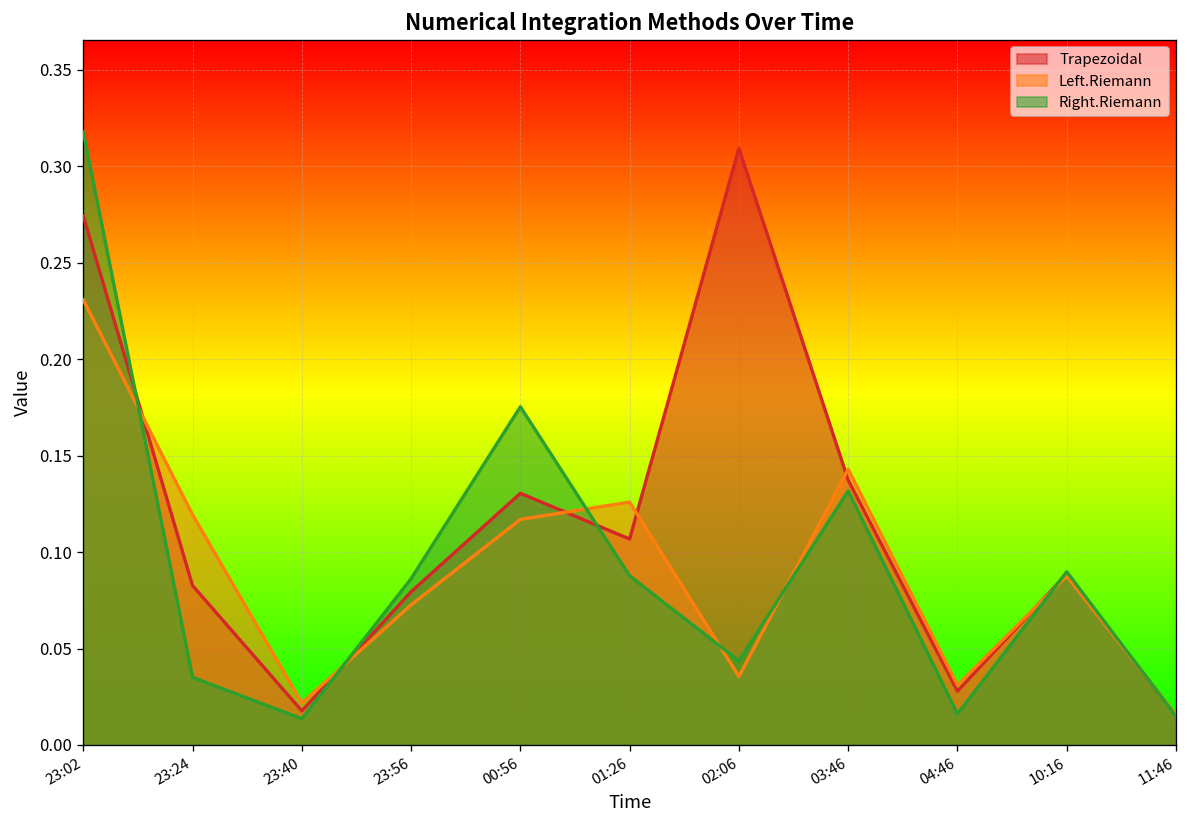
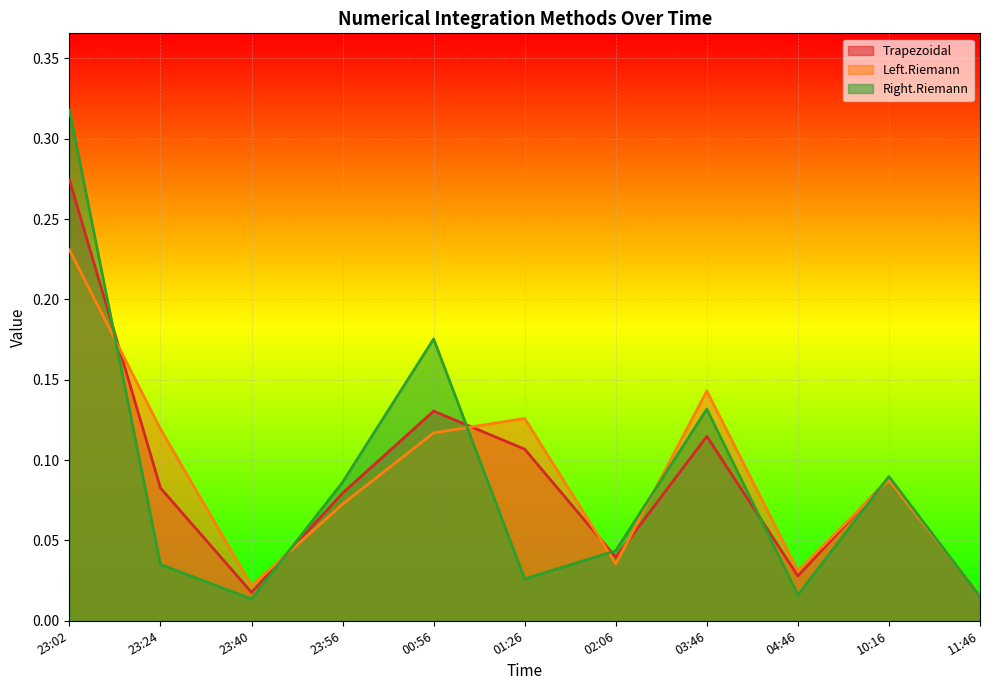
  {
    "Trapezoidal": {
      "23:02": 0.274,
      "23:24": 0.083,
      "23:40": 0.018,
      "23:56": 0.079,
      "00:56": 0.130,
      "01:26": 0.107,
-     "02:06": 0.309,
-     "03:46": 0.137,
+     "02:06": 0.040,
+     "03:46": 0.115,
      "04:46": 0.028
    },
    "Left.Riemann": {
      "23:02": 0.231,
      "23:24": 0.119,
      "23:40": 0.022,
      "23:56": 0.073,
      "00:56": 0.117,
      "01:26": 0.126,
      "02:06": 0.035,
      "03:46": 0.143,
      "04:46": 0.031
    },
    "Right.Riemann": {
      "23:02": 0.318,
      "23:24": 0.035,
      "23:40": 0.014,
      "23:56": 0.086,
      "00:56": 0.175,
-     "01:26": 0.088,
+     "01:26": 0.026,
      "02:06": 0.044,
      "03:46": 0.132,
      "04:46": 0.016
    }
  }
